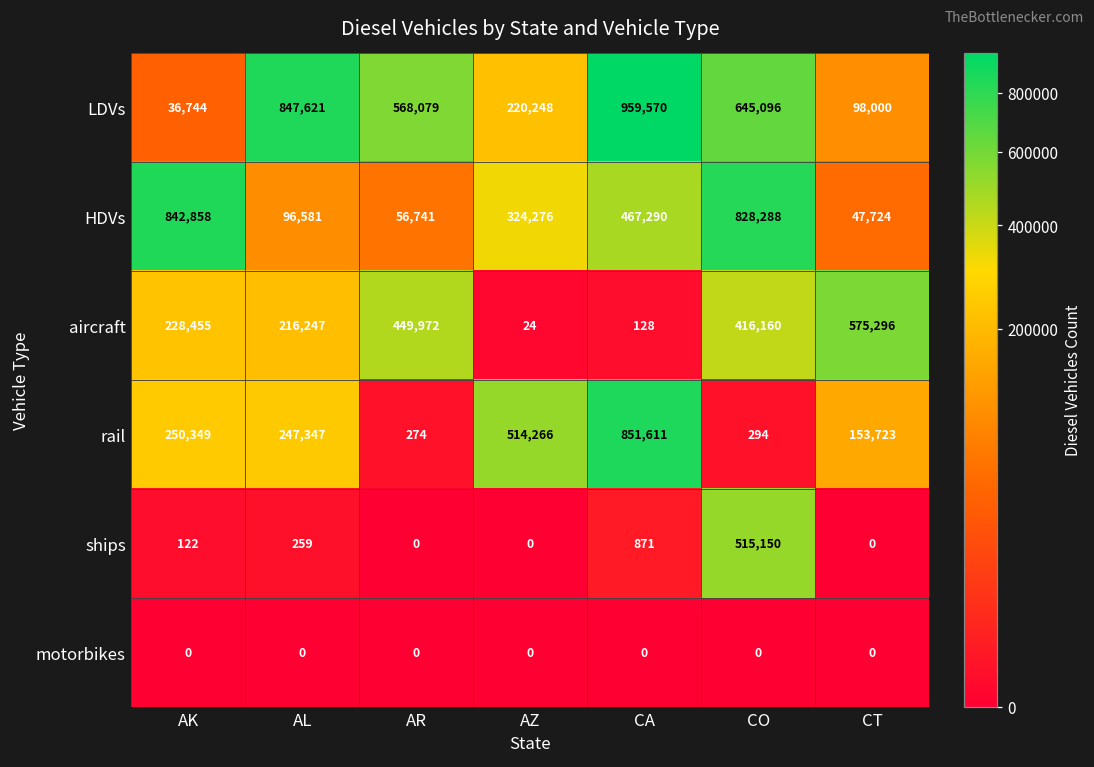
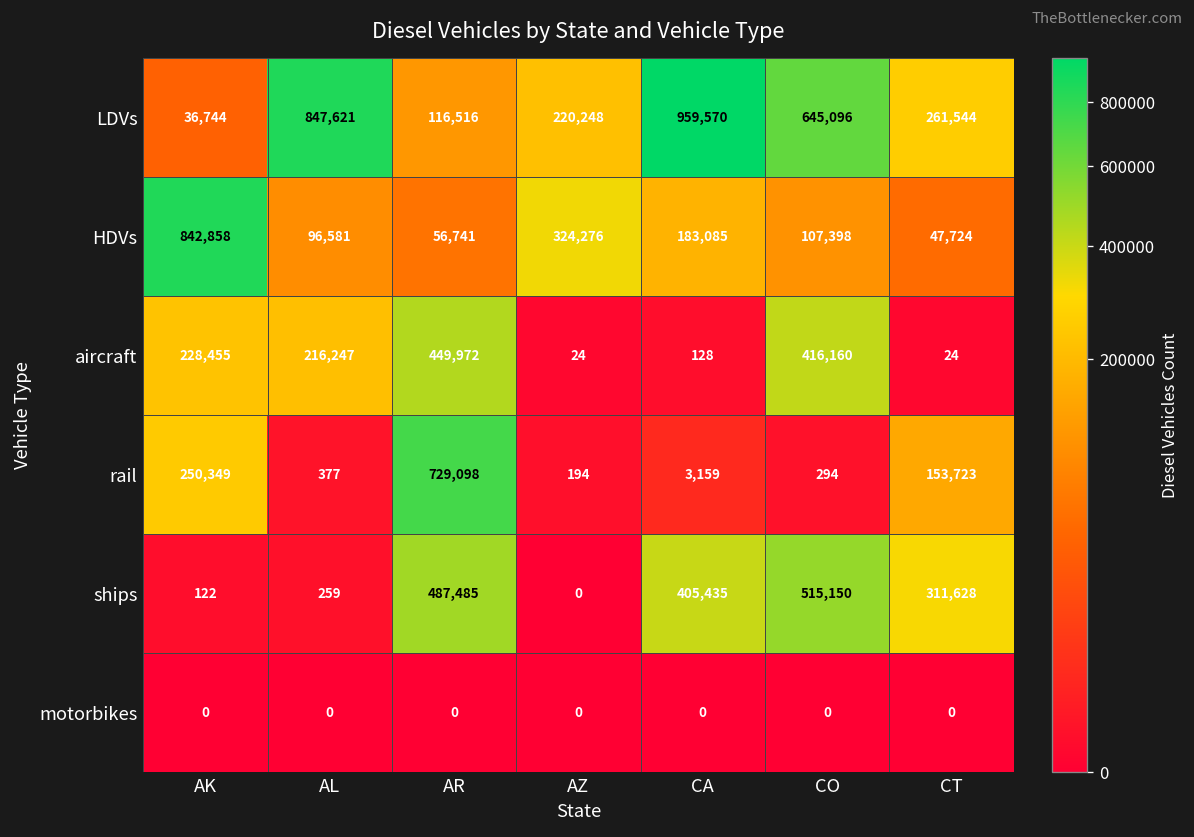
  {
    "LDVs": {
      "AK": "36,744",
      "AL": "847,621",
-     "AR": "568,079",
+     "AR": "116,516",
      "AZ": "220,248",
      "CA": "959,570",
      "CO": "645,096",
-     "CT": "98,000"
+     "CT": "261,544"
    },
    "HDVs": {
      "AK": "842,858",
      "AL": "96,581",
      "AR": "56,741",
      "AZ": "324,276",
-     "CA": "467,290",
-     "CO": "828,288",
+     "CA": "183,085",
+     "CO": "107,398",
      "CT": "47,724"
    },
    "aircraft": {
      "AK": "228,455",
      "AL": "216,247",
      "AR": "449,972",
      "AZ": "24",
      "CA": "128",
      "CO": "416,160",
-     "CT": "575,296"
+     "CT": "24"
    },
    "rail": {
      "AK": "250,349",
-     "AL": "247,347",
-     "AR": "274",
-     "AZ": "514,266",
-     "CA": "851,611",
+     "AL": "377",
+     "AR": "729,098",
+     "AZ": "194",
+     "CA": "3,159",
      "CO": "294",
      "CT": "153,723"
    },
    "ships": {
      "AK": "122",
      "AL": "259",
-     "AR": "0",
+     "AR": "487,485",
      "AZ": "0",
-     "CA": "871",
+     "CA": "405,435",
      "CO": "515,150",
-     "CT": "0"
+     "CT": "311,628"
    },
    "motorbikes": {
      "AK": "0",
      "AL": "0",
      "AR": "0",
      "AZ": "0",
      "CA": "0",
      "CO": "0",
      "CT": "0"
    }
  }
